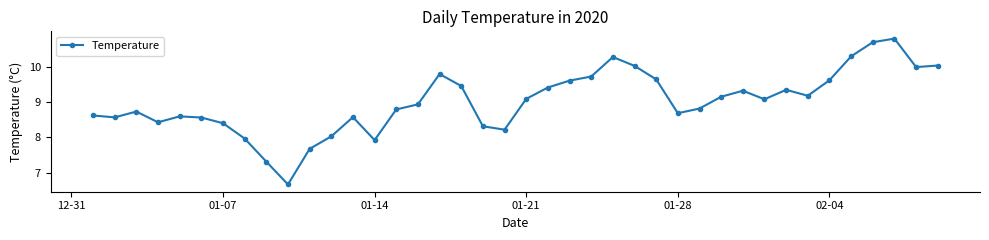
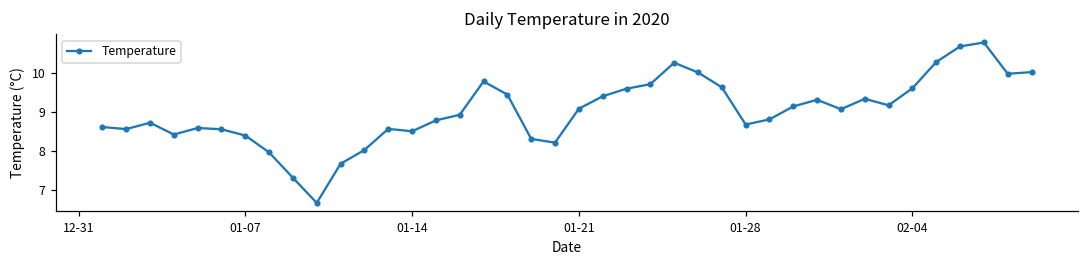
  {
    "01-07": 8.4,
-   "01-14": 7.9,
+   "01-14": 8.5,
    "01-21": 9.1,
    "01-28": 8.7,
    "02-04": 9.6
  }
